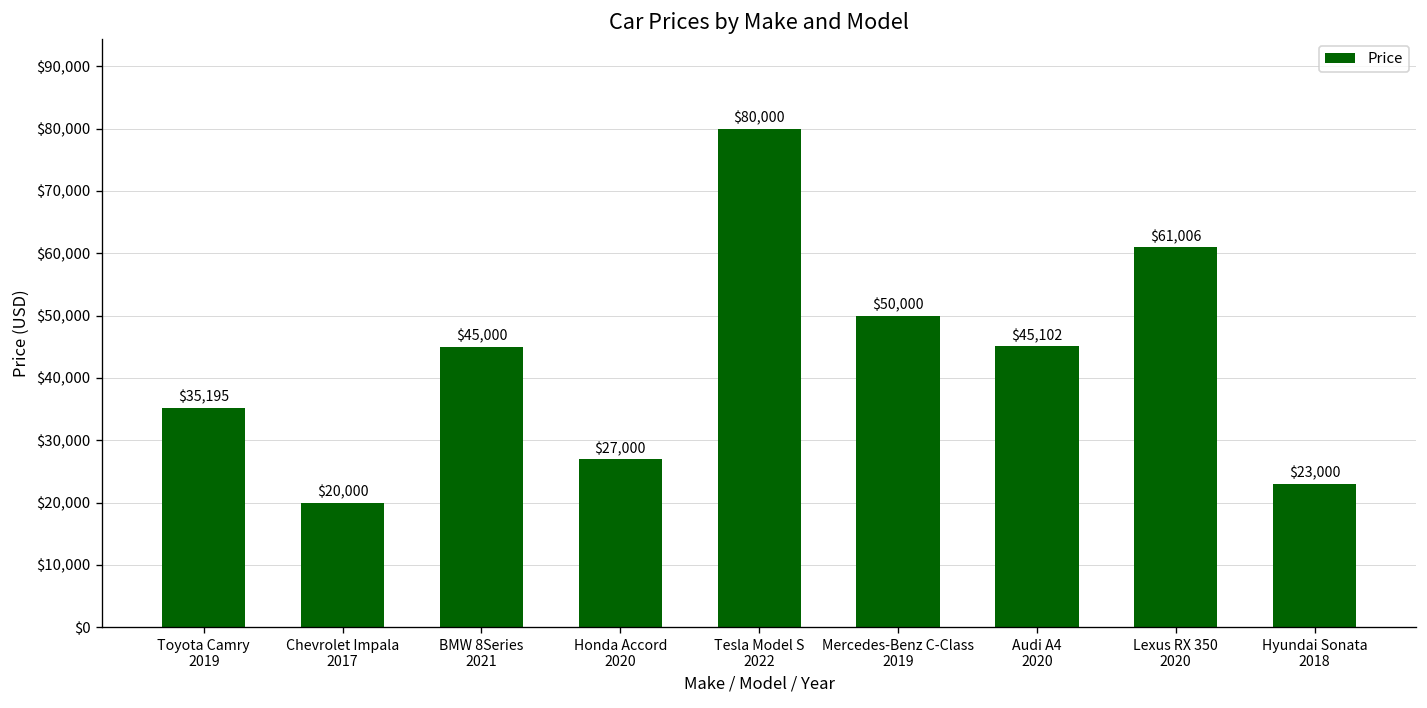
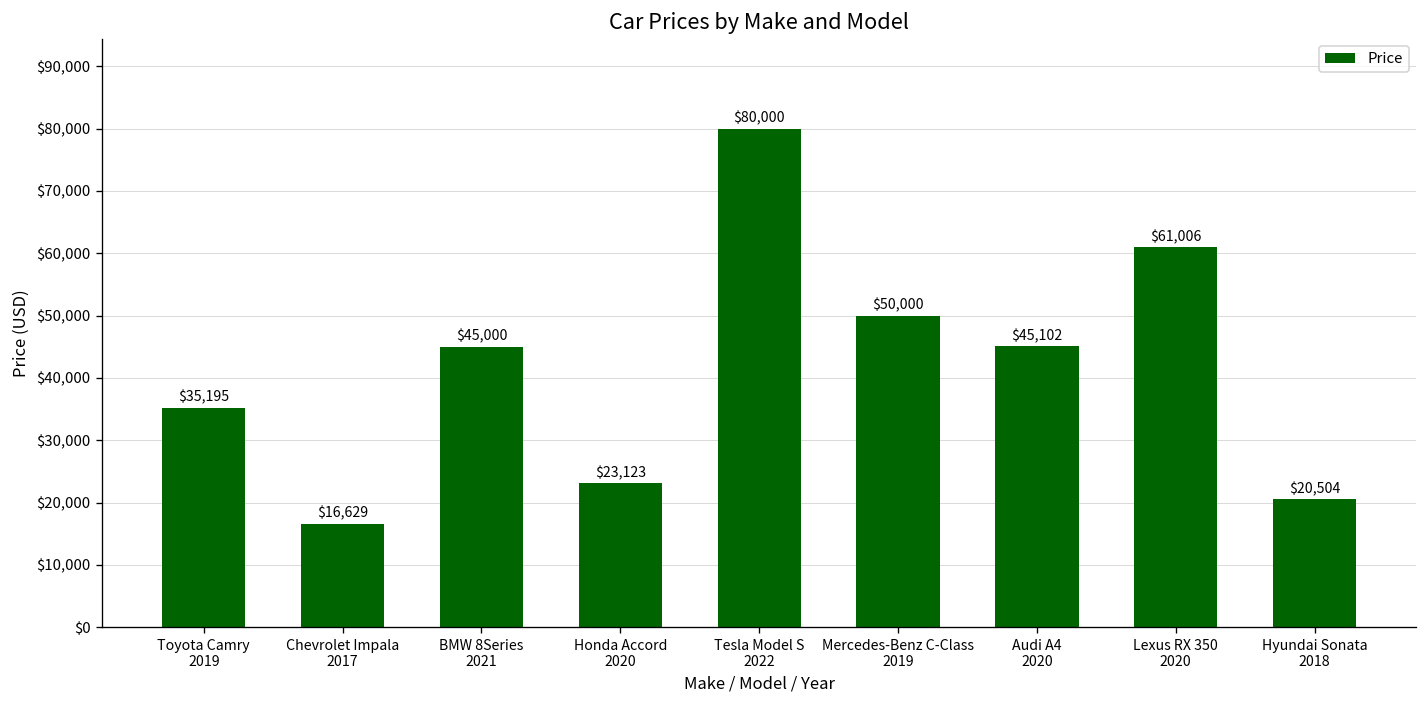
  {
    "Toyota Camry 2019": "$35,195",
-   "Chevrolet Impala 2017": "$20,000",
+   "Chevrolet Impala 2017": "$16,629",
    "BMW 8Series 2021": "$45,000",
-   "Honda Accord 2020": "$27,000",
+   "Honda Accord 2020": "$23,123",
    "Tesla Model S 2022": "$80,000",
    "Mercedes-Benz C-Class 2019": "$50,000",
    "Audi A4 2020": "$45,102",
    "Lexus RX 350 2020": "$61,006",
-   "Hyundai Sonata 2018": "$23,000"
+   "Hyundai Sonata 2018": "$20,504"
  }
